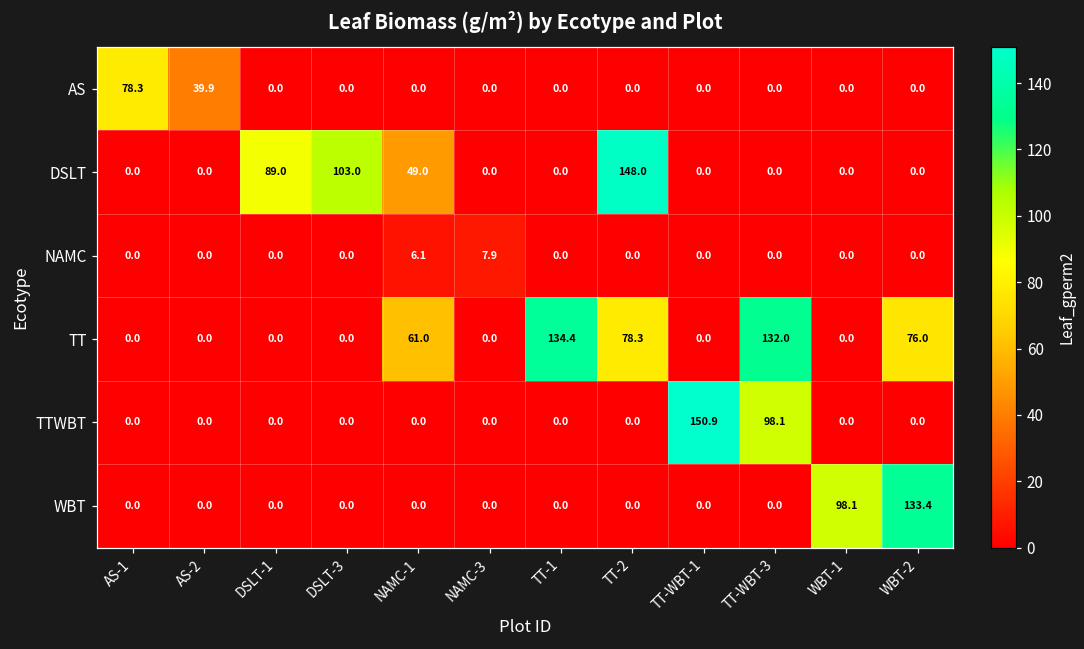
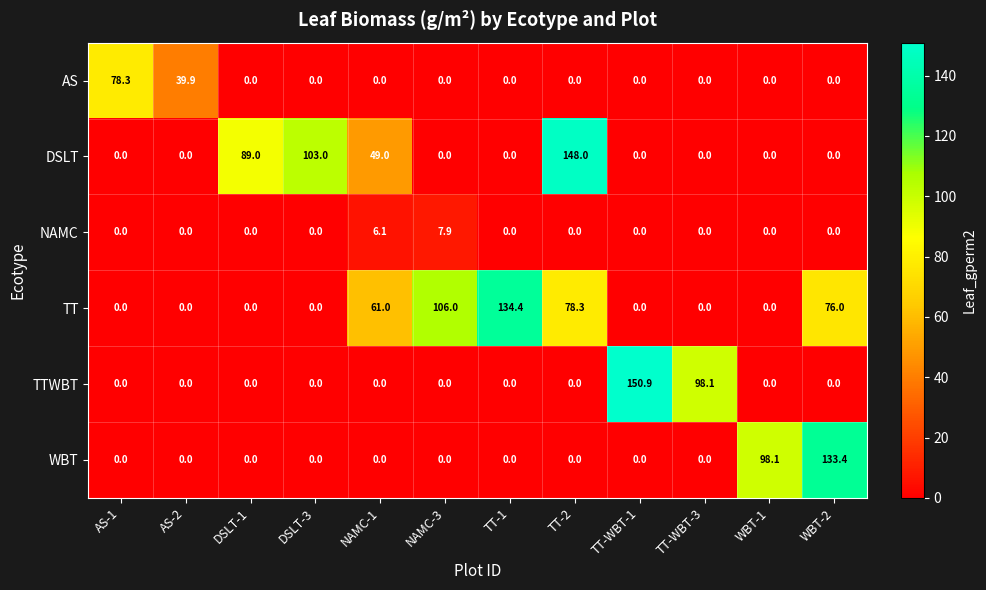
  {
    "AS": {
      "AS-1": 78.3,
      "AS-2": 39.9,
      "DSLT-1": 0.0,
      "DSLT-3": 0.0,
      "NAMC-1": 0.0,
      "NAMC-3": 0.0,
      "TT-1": 0.0,
      "TT-2": 0.0,
      "TT-WBT-1": 0.0,
      "TT-WBT-3": 0.0,
      "WBT-1": 0.0,
      "WBT-2": 0.0
    },
    "DSLT": {
      "AS-1": 0.0,
      "AS-2": 0.0,
      "DSLT-1": 89.0,
      "DSLT-3": 103.0,
      "NAMC-1": 49.0,
      "NAMC-3": 0.0,
      "TT-1": 0.0,
      "TT-2": 148.0,
      "TT-WBT-1": 0.0,
      "TT-WBT-3": 0.0,
      "WBT-1": 0.0,
      "WBT-2": 0.0
    },
    "NAMC": {
      "AS-1": 0.0,
      "AS-2": 0.0,
      "DSLT-1": 0.0,
      "DSLT-3": 0.0,
      "NAMC-1": 6.1,
      "NAMC-3": 7.9,
      "TT-1": 0.0,
      "TT-2": 0.0,
      "TT-WBT-1": 0.0,
      "TT-WBT-3": 0.0,
      "WBT-1": 0.0,
      "WBT-2": 0.0
    },
    "TT": {
      "AS-1": 0.0,
      "AS-2": 0.0,
      "DSLT-1": 0.0,
      "DSLT-3": 0.0,
      "NAMC-1": 61.0,
-     "NAMC-3": 0.0,
+     "NAMC-3": 106.0,
      "TT-1": 134.4,
      "TT-2": 78.3,
      "TT-WBT-1": 0.0,
-     "TT-WBT-3": 132.0,
+     "TT-WBT-3": 0.0,
      "WBT-1": 0.0,
      "WBT-2": 76.0
    },
    "TTWBT": {
      "AS-1": 0.0,
      "AS-2": 0.0,
      "DSLT-1": 0.0,
      "DSLT-3": 0.0,
      "NAMC-1": 0.0,
      "NAMC-3": 0.0,
      "TT-1": 0.0,
      "TT-2": 0.0,
      "TT-WBT-1": 150.9,
      "TT-WBT-3": 98.1,
      "WBT-1": 0.0,
      "WBT-2": 0.0
    },
    "WBT": {
      "AS-1": 0.0,
      "AS-2": 0.0,
      "DSLT-1": 0.0,
      "DSLT-3": 0.0,
      "NAMC-1": 0.0,
      "NAMC-3": 0.0,
      "TT-1": 0.0,
      "TT-2": 0.0,
      "TT-WBT-1": 0.0,
      "TT-WBT-3": 0.0,
      "WBT-1": 98.1,
      "WBT-2": 133.4
    }
  }
